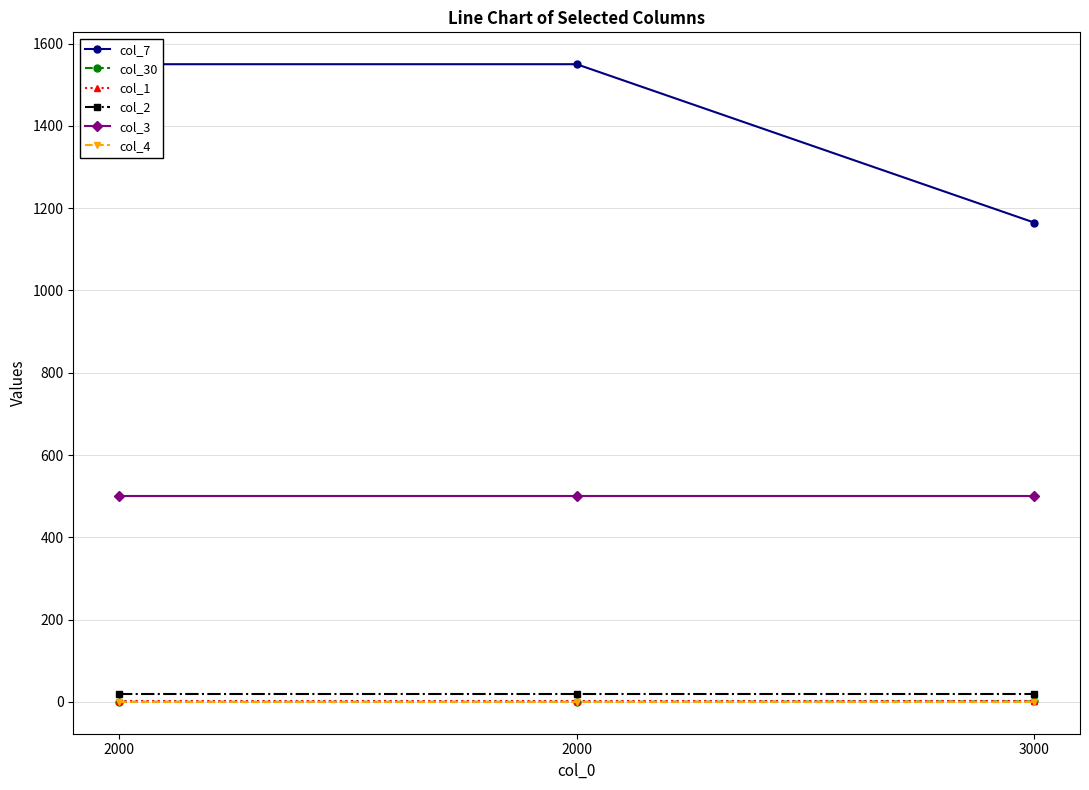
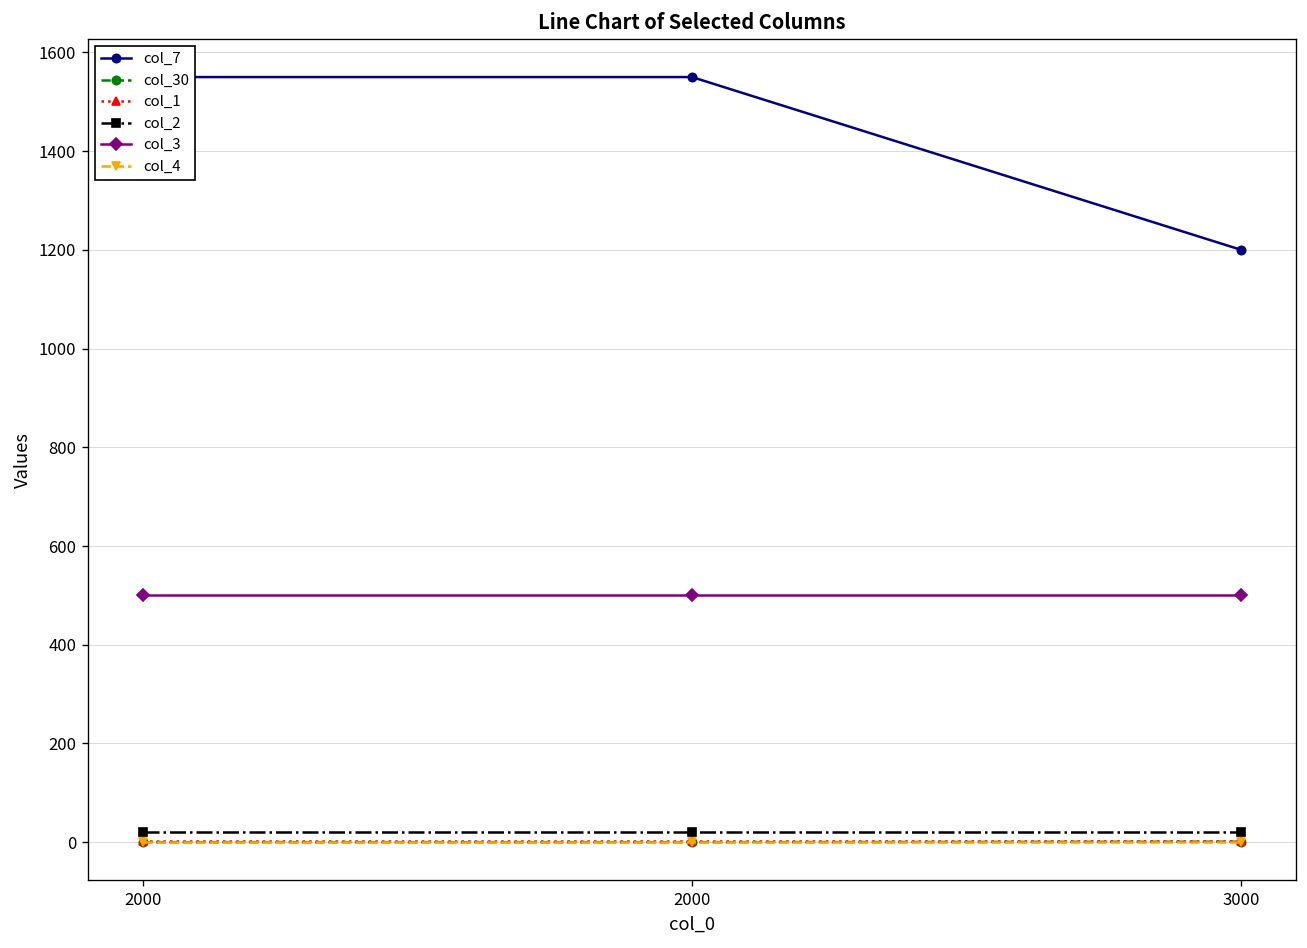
  {
    "col_7": {
-     "3000": 1170
+     "3000": 1200
    },
    "col_2": {
      "3000": 20
    },
    "col_3": {
      "3000": 500
    }
  }
